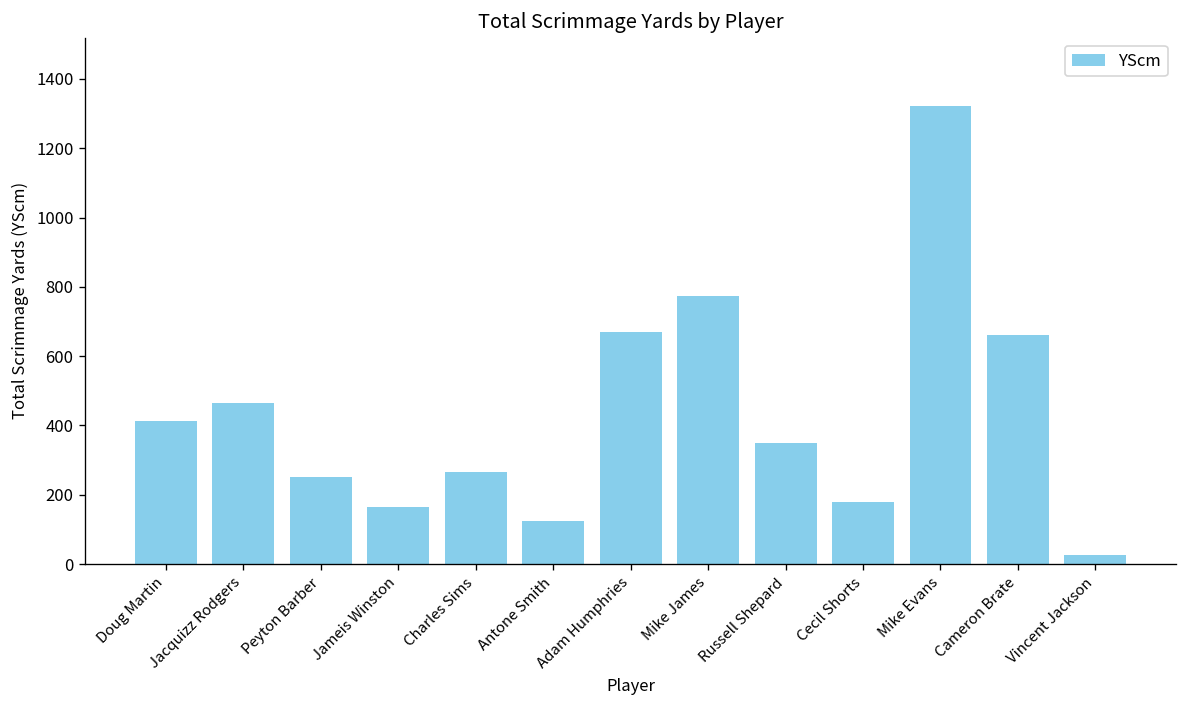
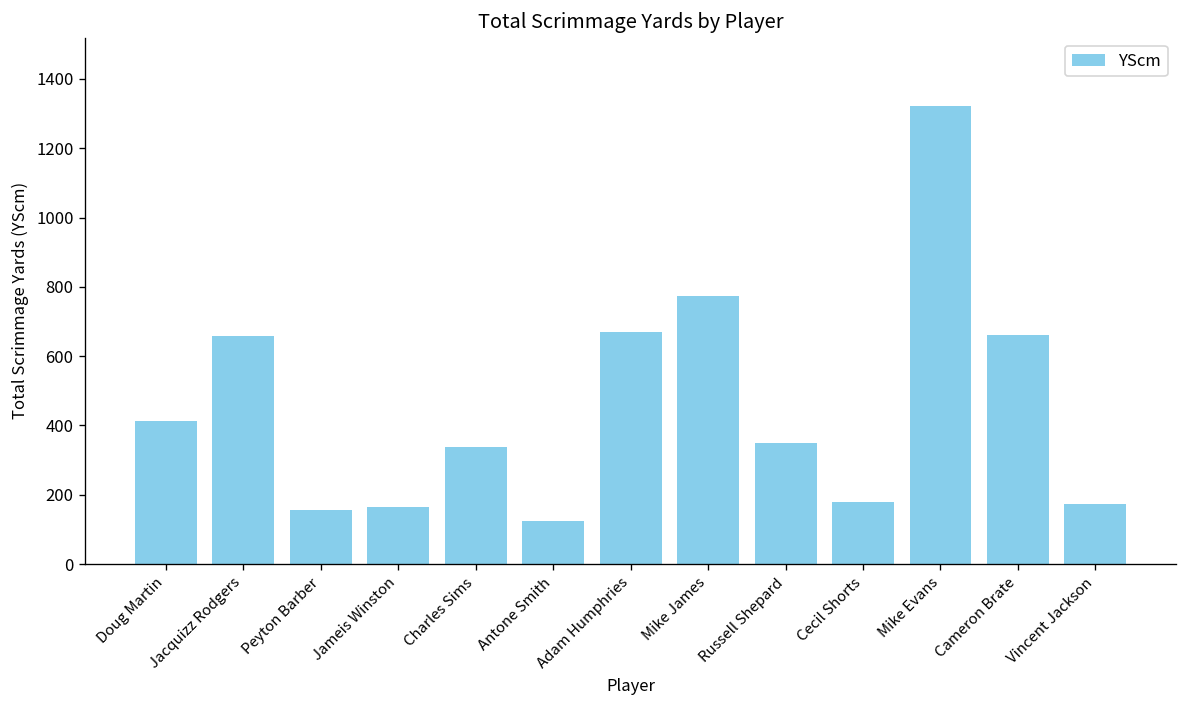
  {
    "Doug Martin": 410,
-   "Jacquizz Rodgers": 470,
-   "Peyton Barber": 250,
+   "Jacquizz Rodgers": 660,
+   "Peyton Barber": 160,
    "Jameis Winston": 170,
-   "Charles Sims": 270,
+   "Charles Sims": 340,
    "Antone Smith": 120,
    "Adam Humphries": 670,
    "Mike James": 770,
    "Russell Shepard": 350,
    "Cecil Shorts": 180,
    "Mike Evans": 1320,
    "Cameron Brate": 660,
-   "Vincent Jackson": 30
+   "Vincent Jackson": 170
  }
